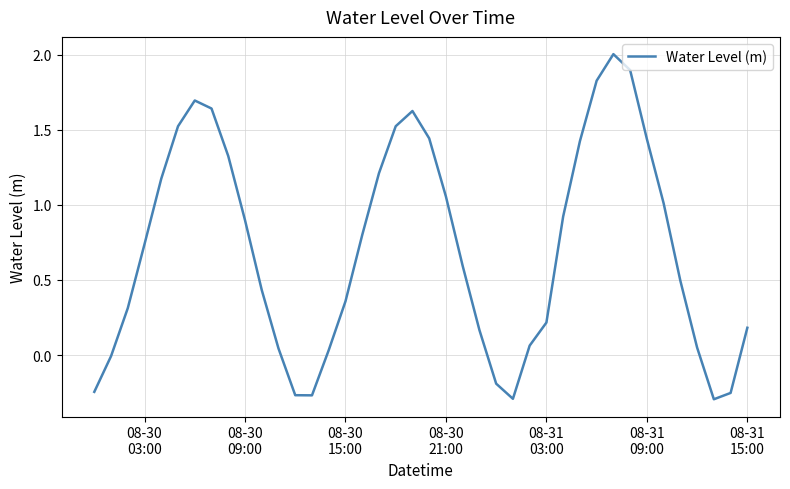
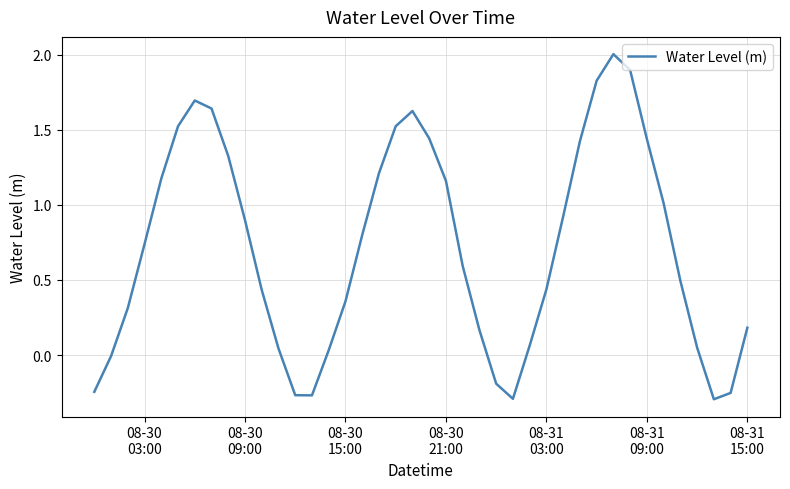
  {
    "08-30 03:00": 0.74,
    "08-30 09:00": 0.90,
    "08-30 15:00": 0.36,
-   "08-30 21:00": 1.06,
-   "08-31 03:00": 0.22,
+   "08-30 21:00": 1.16,
+   "08-31 03:00": 0.44,
    "08-31 09:00": 1.44,
    "08-31 15:00": 0.18
  }
